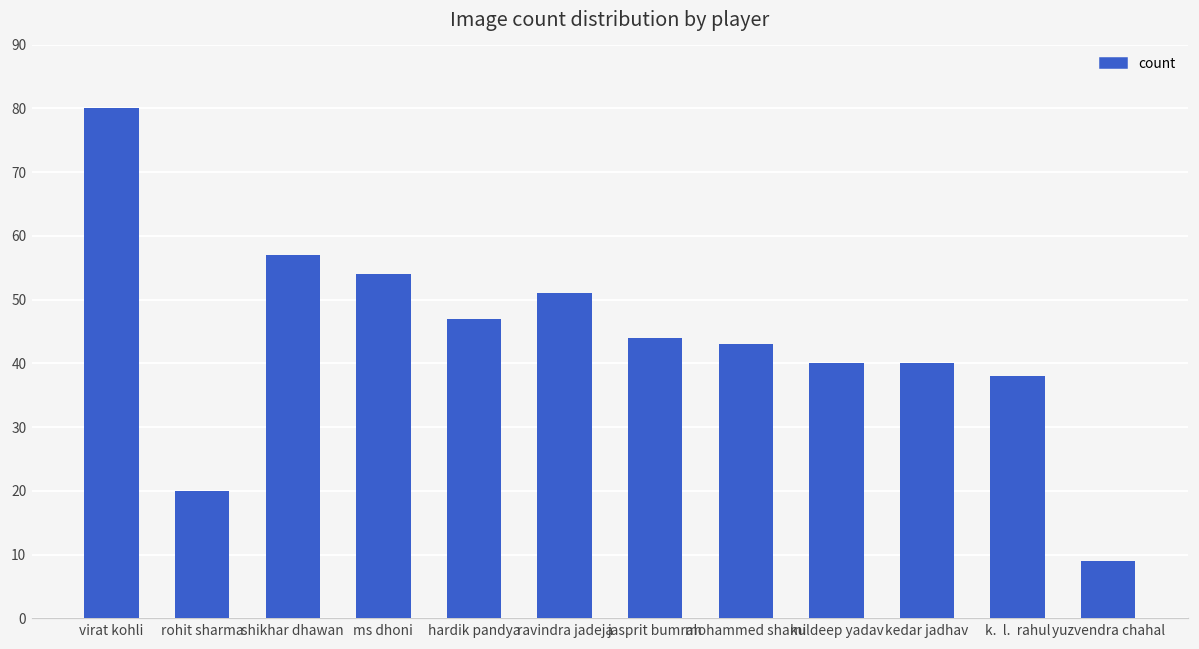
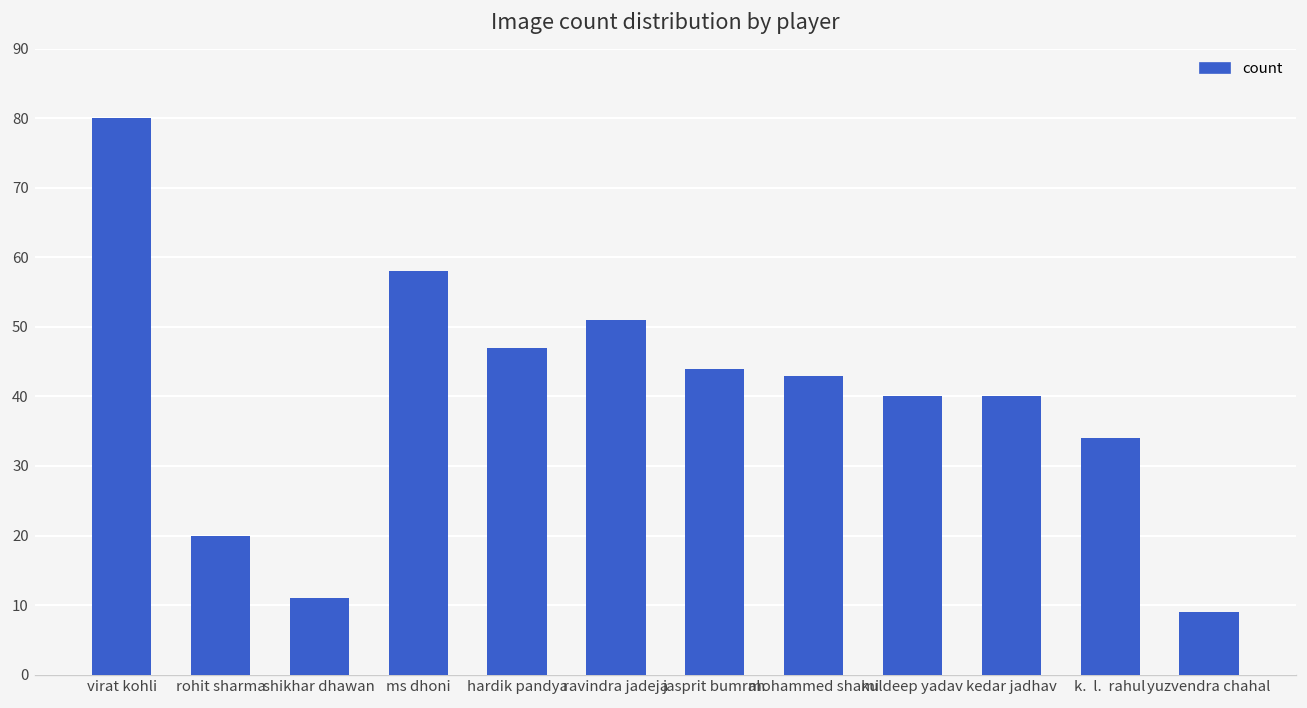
  {
    "virat kohli": 80,
    "rohit sharma": 20,
-   "shikhar dhawan": 57,
-   "ms dhoni": 54,
+   "shikhar dhawan": 11,
+   "ms dhoni": 58,
    "hardik pandya": 47,
    "ravindra jadeja": 51,
    "mohammed shami": 43,
    "kedar jadhav": 40,
-   "k. l. rahul": 38,
+   "k. l. rahul": 34,
    "yuzvendra chahal": 9
  }
